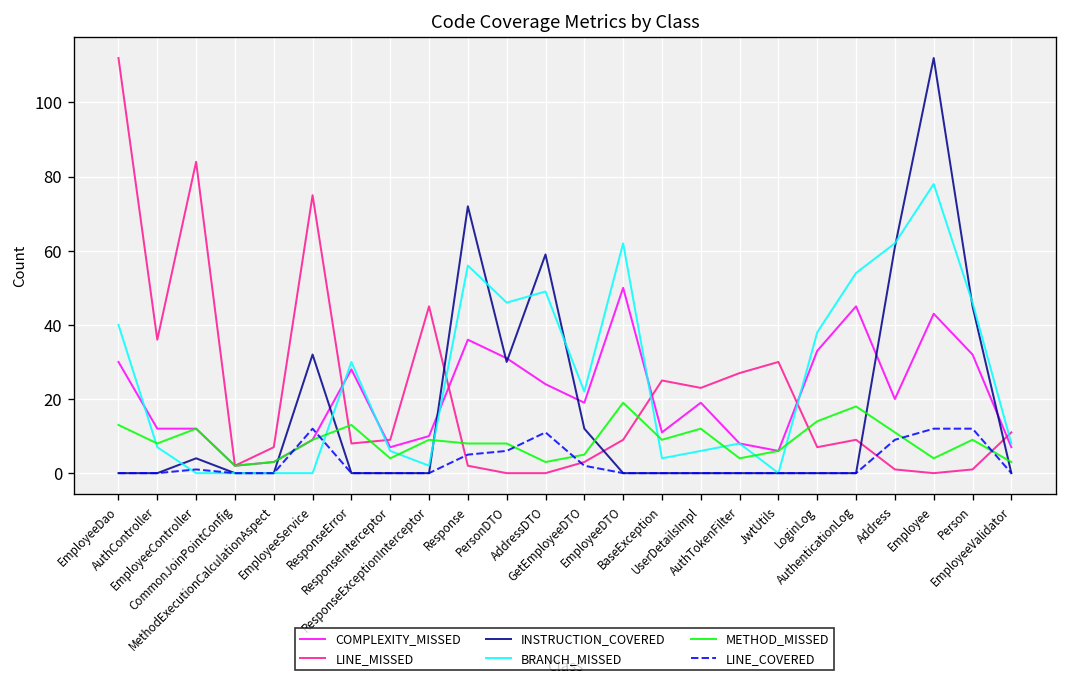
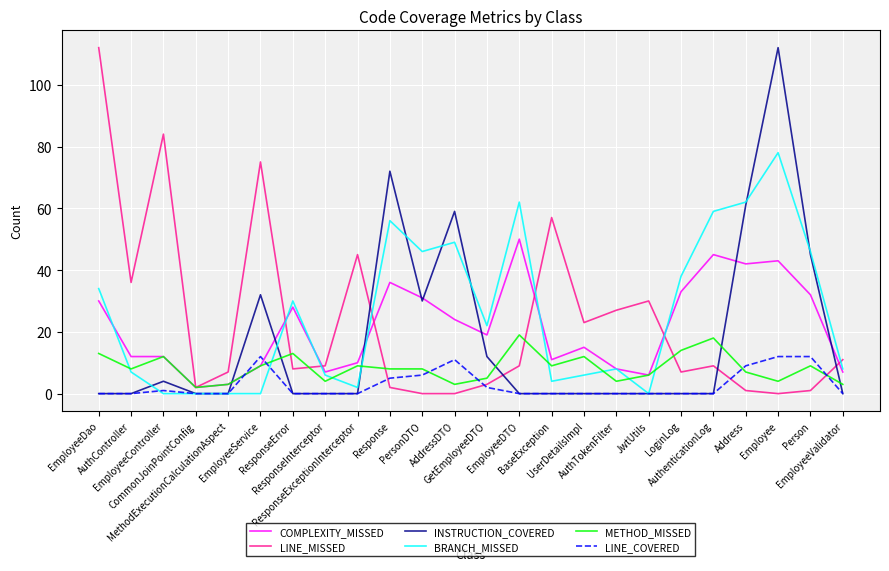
  {
    "COMPLEXITY_MISSED": {
      "EmployeeDao": 30,
      "AuthController": 12,
      "ResponseError": 28,
      "ResponseInterceptor": 7,
      "ResponseExceptionInterceptor": 10,
      "Response": 36,
      "PersonDTO": 31,
      "AddressDTO": 24,
      "GetEmployeeDTO": 19,
      "EmployeeDTO": 50,
      "BaseException": 11,
-     "UserDetailsImpl": 19,
+     "UserDetailsImpl": 15,
      "LoginLog": 33,
      "AuthenticationLog": 45,
-     "Address": 20,
+     "Address": 42,
      "Employee": 43,
      "Person": 32,
      "EmployeeValidator": 7
    },
    "LINE_MISSED": {
      "EmployeeDao": 112,
      "AuthController": 36,
      "EmployeeController": 84,
      "MethodExecutionCalculationAspect": 7,
      "EmployeeService": 75,
      "ResponseError": 8,
      "ResponseInterceptor": 9,
      "ResponseExceptionInterceptor": 45,
      "Response": 2,
      "PersonDTO": 0,
      "AddressDTO": 0,
      "GetEmployeeDTO": 3,
      "EmployeeDTO": 9,
-     "BaseException": 25,
+     "BaseException": 57,
      "UserDetailsImpl": 23,
      "AuthTokenFilter": 27,
      "JwtUtils": 30,
      "LoginLog": 7,
      "AuthenticationLog": 9,
      "Address": 1,
      "Employee": 0,
      "Person": 1,
      "EmployeeValidator": 11
    },
    "INSTRUCTION_COVERED": {
      "EmployeeController": 4,
      "EmployeeService": 32,
      "Response": 72,
      "PersonDTO": 30,
      "AddressDTO": 59,
      "GetEmployeeDTO": 12,
      "Address": 61,
      "Employee": 112,
      "Person": 45
    },
    "BRANCH_MISSED": {
-     "EmployeeDao": 40,
+     "EmployeeDao": 34,
      "AuthController": 7,
      "EmployeeController": 0,
      "EmployeeService": 0,
      "ResponseError": 30,
      "ResponseInterceptor": 6,
      "ResponseExceptionInterceptor": 2,
      "Response": 56,
      "PersonDTO": 46,
      "AddressDTO": 49,
      "GetEmployeeDTO": 22,
      "EmployeeDTO": 62,
      "BaseException": 4,
      "UserDetailsImpl": 6,
      "LoginLog": 38,
-     "AuthenticationLog": 54,
+     "AuthenticationLog": 59,
      "Address": 62,
      "Employee": 78,
      "Person": 46,
      "EmployeeValidator": 8
    },
    "METHOD_MISSED": {
      "EmployeeDao": 13,
      "AuthController": 8,
      "ResponseError": 13,
      "ResponseInterceptor": 4,
      "ResponseExceptionInterceptor": 9,
      "Response": 8,
      "PersonDTO": 8,
      "AddressDTO": 3,
      "GetEmployeeDTO": 5,
      "EmployeeDTO": 19,
      "BaseException": 9,
      "UserDetailsImpl": 12,
      "AuthTokenFilter": 4,
      "LoginLog": 14,
      "AuthenticationLog": 18,
-     "Address": 11,
+     "Address": 7,
      "Employee": 4,
      "Person": 9,
      "EmployeeValidator": 3
    },
    "LINE_COVERED": {
      "EmployeeController": 1,
      "EmployeeService": 12,
      "Response": 5,
      "PersonDTO": 6,
      "AddressDTO": 11,
      "GetEmployeeDTO": 2,
      "Address": 9,
      "Employee": 12,
      "Person": 12
    }
  }
